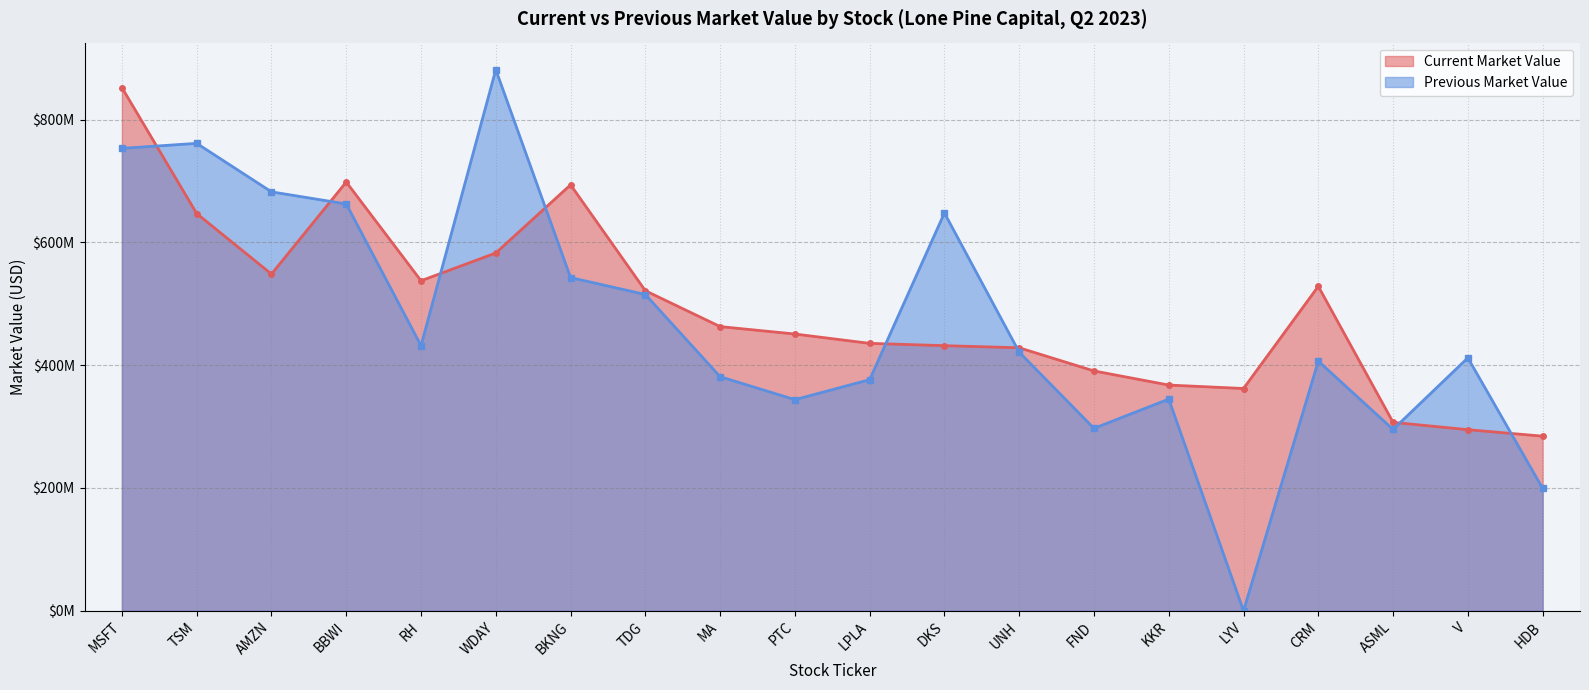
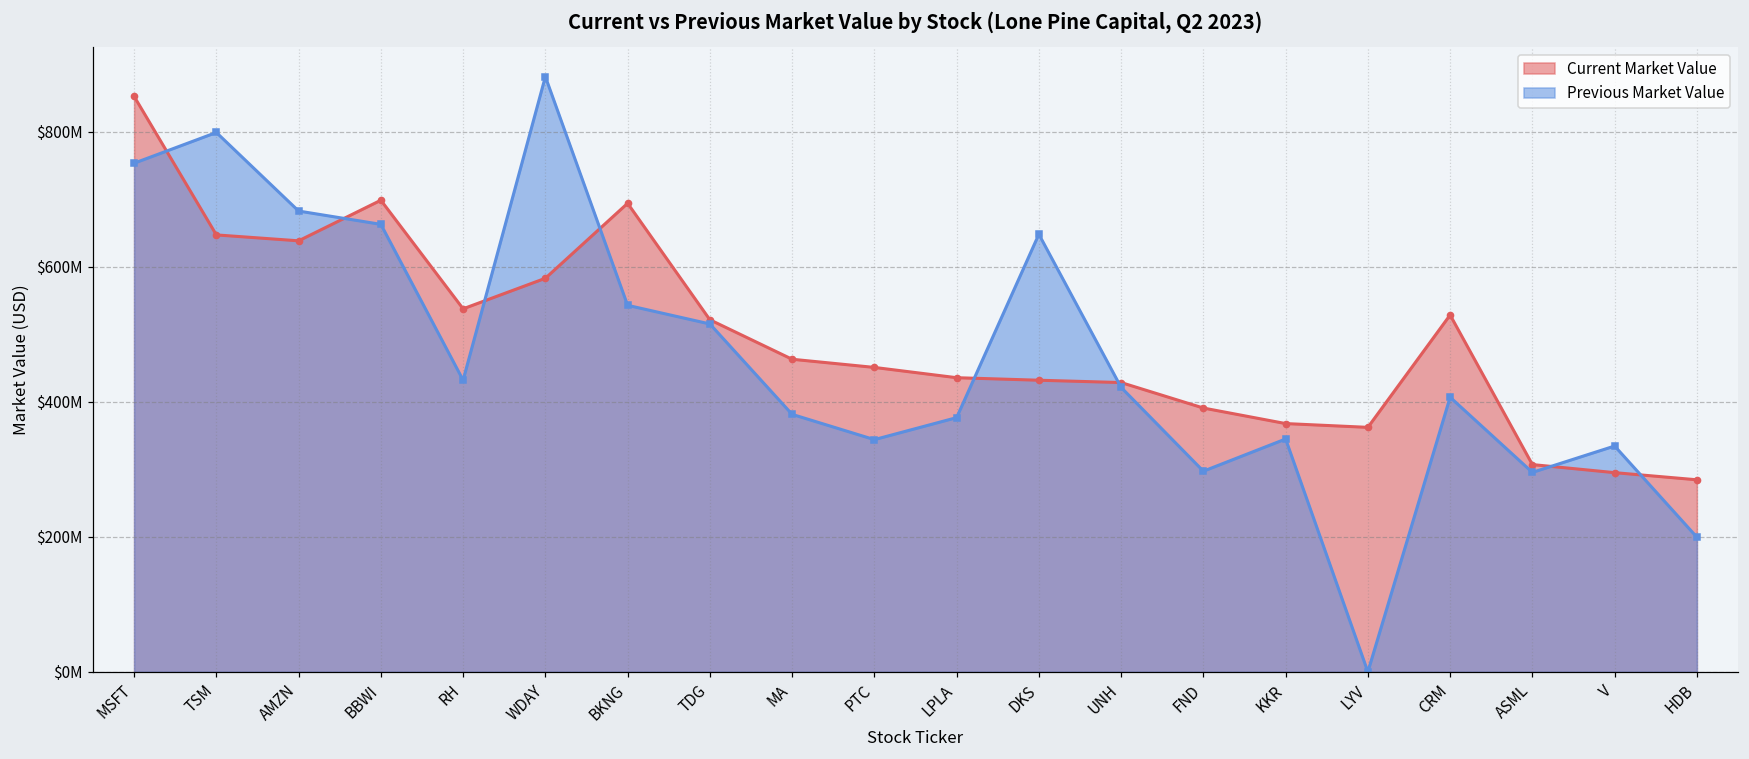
  {
    "Current Market Value": {
      "MSFT": "$850000000",
      "TSM": "$650000000",
-     "AMZN": "$550000000",
+     "AMZN": "$640000000",
      "BBWI": "$700000000",
      "RH": "$540000000",
      "WDAY": "$580000000",
      "BKNG": "$690000000",
      "TDG": "$520000000",
      "MA": "$460000000",
      "PTC": "$450000000",
      "LPLA": "$440000000",
      "DKS": "$430000000",
      "UNH": "$430000000",
      "FND": "$390000000",
      "KKR": "$370000000",
      "LYV": "$360000000",
      "CRM": "$530000000",
      "ASML": "$310000000",
      "V": "$290000000",
      "HDB": "$280000000"
    },
    "Previous Market Value": {
      "MSFT": "$750000000",
-     "TSM": "$760000000",
+     "TSM": "$800000000",
      "AMZN": "$680000000",
      "BBWI": "$660000000",
      "RH": "$430000000",
      "WDAY": "$880000000",
      "BKNG": "$540000000",
      "TDG": "$520000000",
      "MA": "$380000000",
      "PTC": "$340000000",
      "LPLA": "$380000000",
      "DKS": "$650000000",
      "UNH": "$420000000",
      "FND": "$300000000",
      "KKR": "$340000000",
      "LYV": "$0",
      "CRM": "$410000000",
      "ASML": "$300000000",
-     "V": "$410000000",
+     "V": "$330000000",
      "HDB": "$200000000"
    }
  }
